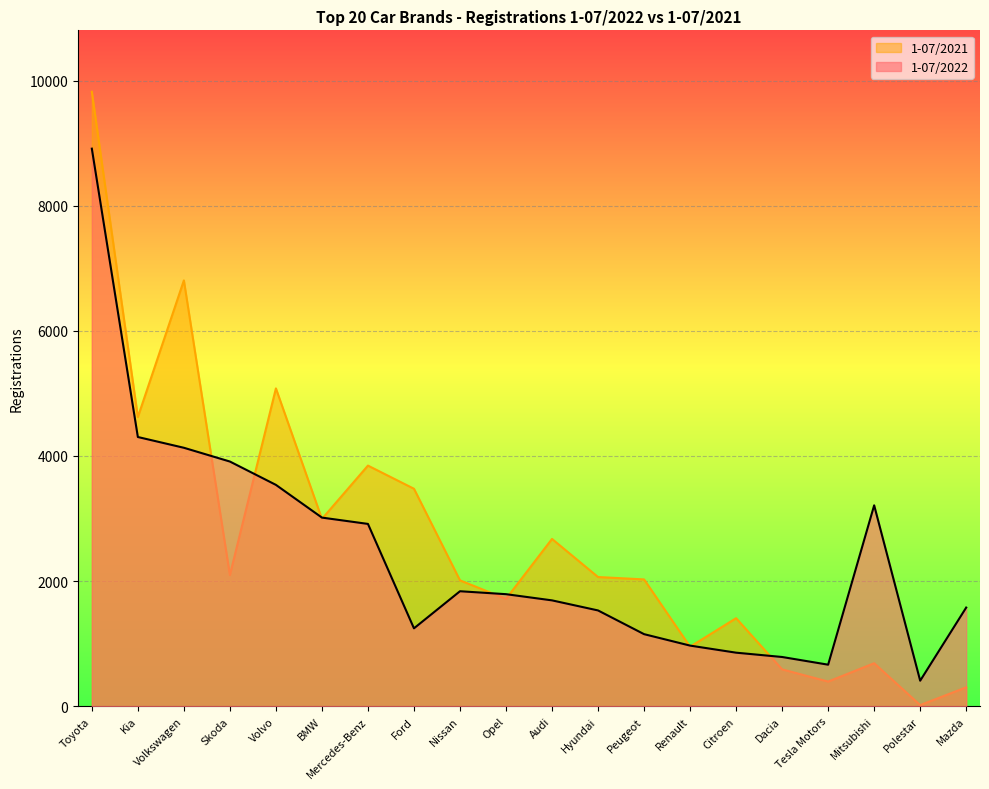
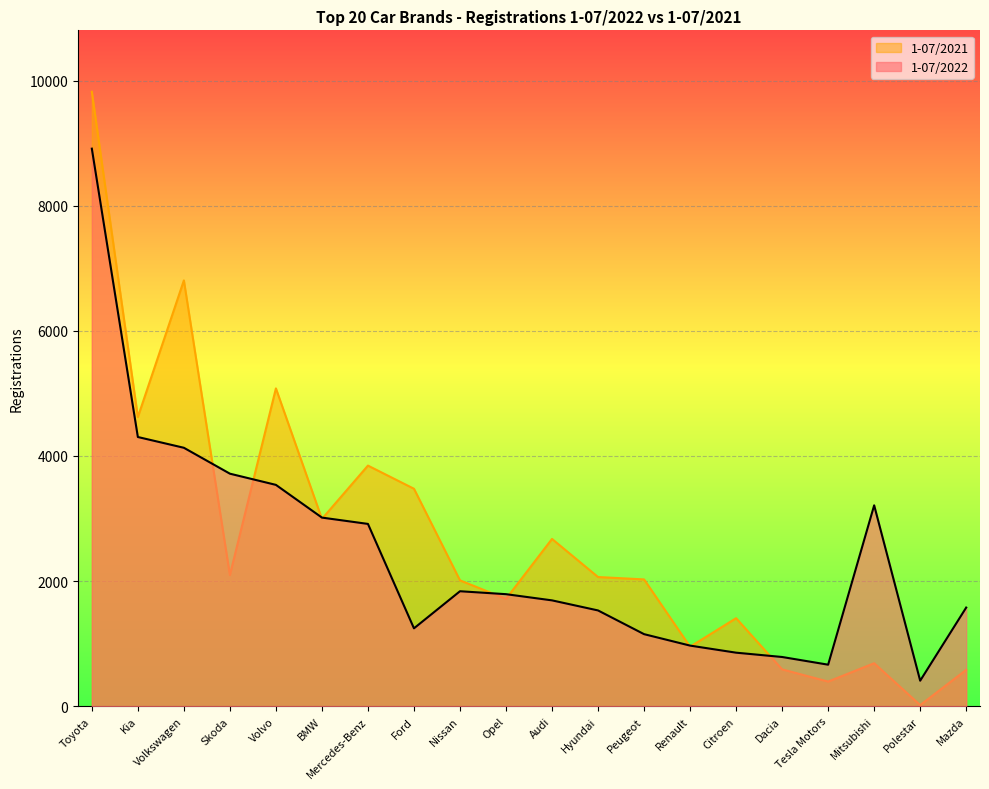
  {
    "1-07/2021": {
      "Toyota": 9800,
      "Kia": 4600,
      "Volkswagen": 6800,
      "Skoda": 2100,
      "Volvo": 5100,
      "Mercedes-Benz": 3800,
      "Ford": 3500,
      "Nissan": 2000,
      "Opel": 1700,
      "Audi": 2700,
      "Hyundai": 2100,
      "Peugeot": 2000,
      "Citroen": 1400,
      "Dacia": 600,
      "Tesla Motors": 400,
      "Mitsubishi": 700,
      "Polestar": 0,
-     "Mazda": 300
+     "Mazda": 600
    },
    "1-07/2022": {
      "Toyota": 8900,
      "Kia": 4300,
      "Volkswagen": 4100,
-     "Skoda": 3900,
+     "Skoda": 3700,
      "Volvo": 3500,
      "Mercedes-Benz": 2900,
      "Ford": 1200,
      "Nissan": 1800,
      "Opel": 1800,
      "Audi": 1700,
      "Hyundai": 1500,
      "Peugeot": 1200,
      "Citroen": 900,
      "Dacia": 800,
      "Tesla Motors": 700,
      "Mitsubishi": 3200,
      "Polestar": 400,
      "Mazda": 1600
    }
  }
